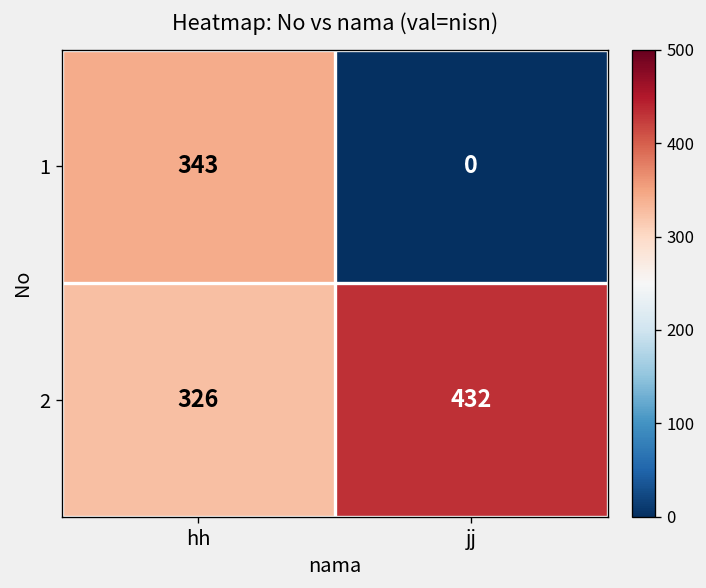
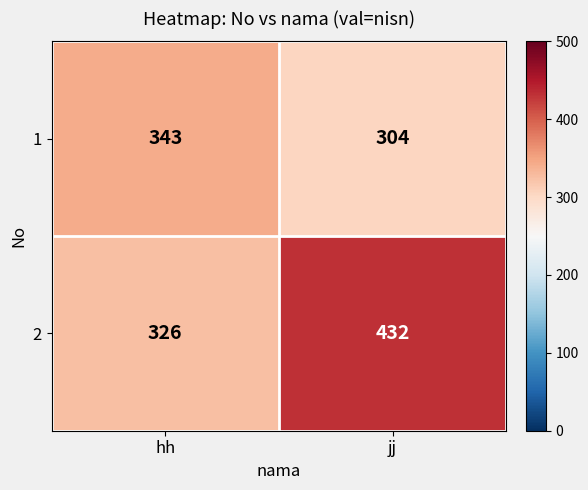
  {
    "1": {
      "hh": 343,
-     "jj": 0
+     "jj": 304
    },
    "2": {
      "hh": 326,
      "jj": 432
    }
  }
